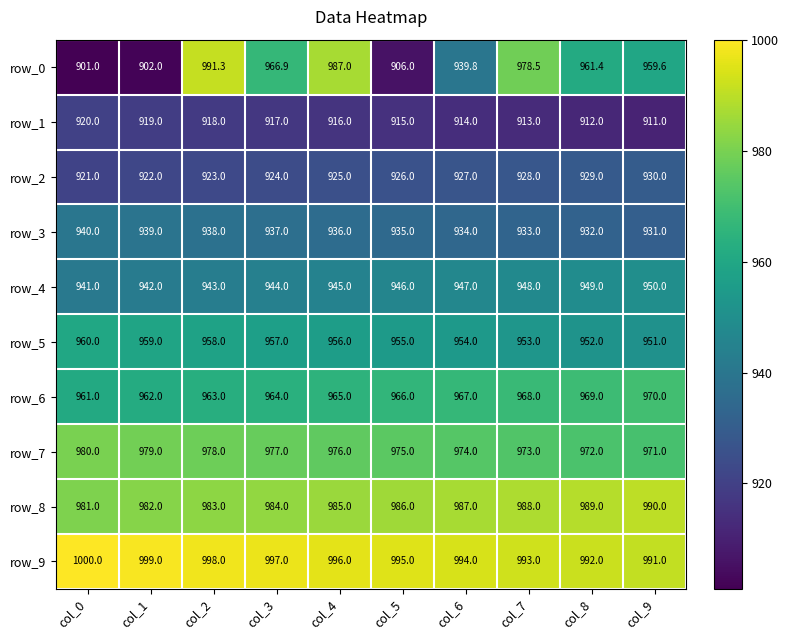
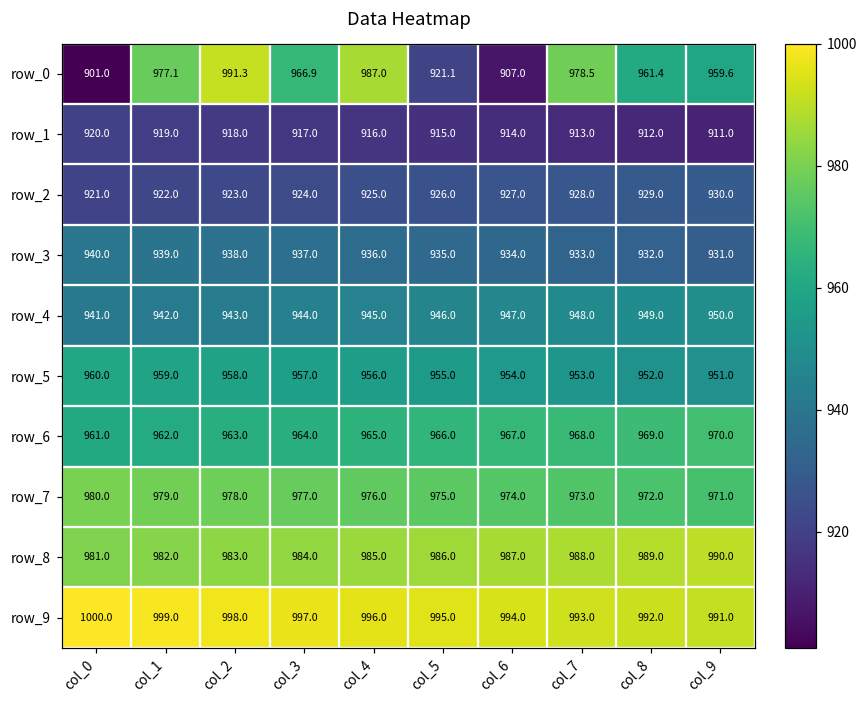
  {
    "row_0": {
      "col_0": 901.0,
-     "col_1": 902.0,
+     "col_1": 977.1,
      "col_2": 991.3,
      "col_3": 966.9,
      "col_4": 987.0,
-     "col_5": 906.0,
-     "col_6": 939.8,
+     "col_5": 921.1,
+     "col_6": 907.0,
      "col_7": 978.5,
      "col_8": 961.4,
      "col_9": 959.6
    },
    "row_1": {
      "col_0": 920.0,
      "col_1": 919.0,
      "col_2": 918.0,
      "col_3": 917.0,
      "col_4": 916.0,
      "col_5": 915.0,
      "col_6": 914.0,
      "col_7": 913.0,
      "col_8": 912.0,
      "col_9": 911.0
    },
    "row_2": {
      "col_0": 921.0,
      "col_1": 922.0,
      "col_2": 923.0,
      "col_3": 924.0,
      "col_4": 925.0,
      "col_5": 926.0,
      "col_6": 927.0,
      "col_7": 928.0,
      "col_8": 929.0,
      "col_9": 930.0
    },
    "row_3": {
      "col_0": 940.0,
      "col_1": 939.0,
      "col_2": 938.0,
      "col_3": 937.0,
      "col_4": 936.0,
      "col_5": 935.0,
      "col_6": 934.0,
      "col_7": 933.0,
      "col_8": 932.0,
      "col_9": 931.0
    },
    "row_4": {
      "col_0": 941.0,
      "col_1": 942.0,
      "col_2": 943.0,
      "col_3": 944.0,
      "col_4": 945.0,
      "col_5": 946.0,
      "col_6": 947.0,
      "col_7": 948.0,
      "col_8": 949.0,
      "col_9": 950.0
    },
    "row_5": {
      "col_0": 960.0,
      "col_1": 959.0,
      "col_2": 958.0,
      "col_3": 957.0,
      "col_4": 956.0,
      "col_5": 955.0,
      "col_6": 954.0,
      "col_7": 953.0,
      "col_8": 952.0,
      "col_9": 951.0
    },
    "row_6": {
      "col_0": 961.0,
      "col_1": 962.0,
      "col_2": 963.0,
      "col_3": 964.0,
      "col_4": 965.0,
      "col_5": 966.0,
      "col_6": 967.0,
      "col_7": 968.0,
      "col_8": 969.0,
      "col_9": 970.0
    },
    "row_7": {
      "col_0": 980.0,
      "col_1": 979.0,
      "col_2": 978.0,
      "col_3": 977.0,
      "col_4": 976.0,
      "col_5": 975.0,
      "col_6": 974.0,
      "col_7": 973.0,
      "col_8": 972.0,
      "col_9": 971.0
    },
    "row_8": {
      "col_0": 981.0,
      "col_1": 982.0,
      "col_2": 983.0,
      "col_3": 984.0,
      "col_4": 985.0,
      "col_5": 986.0,
      "col_6": 987.0,
      "col_7": 988.0,
      "col_8": 989.0,
      "col_9": 990.0
    },
    "row_9": {
      "col_0": 1000.0,
      "col_1": 999.0,
      "col_2": 998.0,
      "col_3": 997.0,
      "col_4": 996.0,
      "col_5": 995.0,
      "col_6": 994.0,
      "col_7": 993.0,
      "col_8": 992.0,
      "col_9": 991.0
    }
  }
